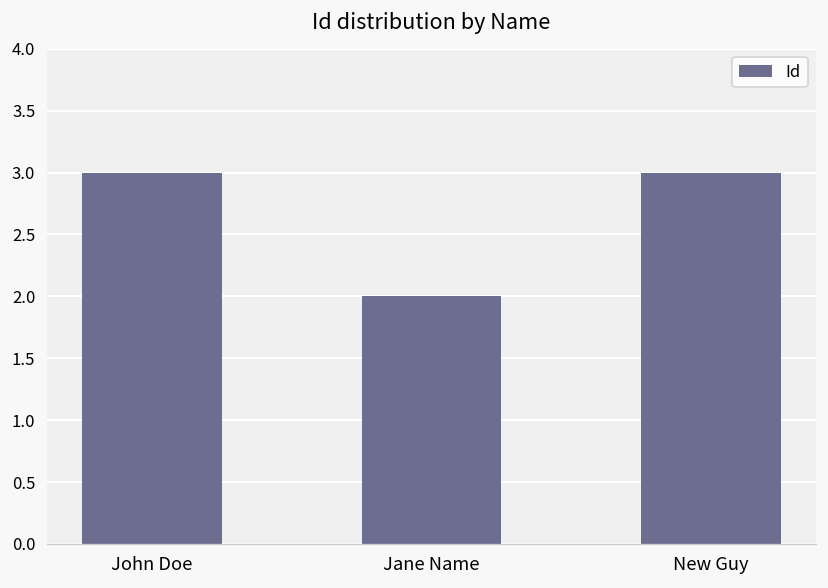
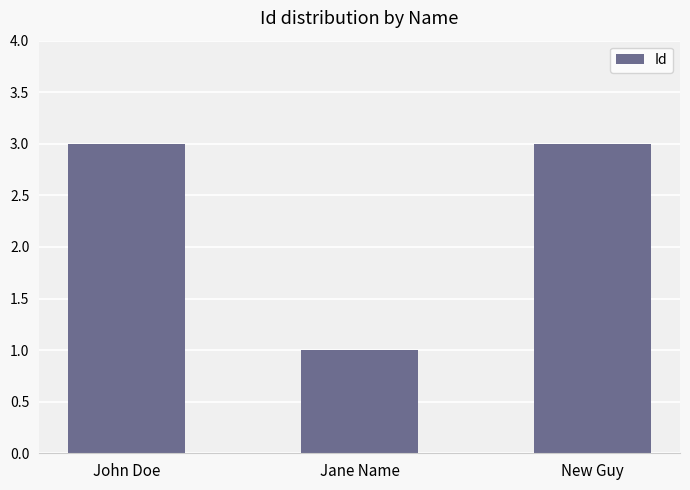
  {
    "John Doe": 3,
-   "Jane Name": 2,
+   "Jane Name": 1,
    "New Guy": 3
  }
